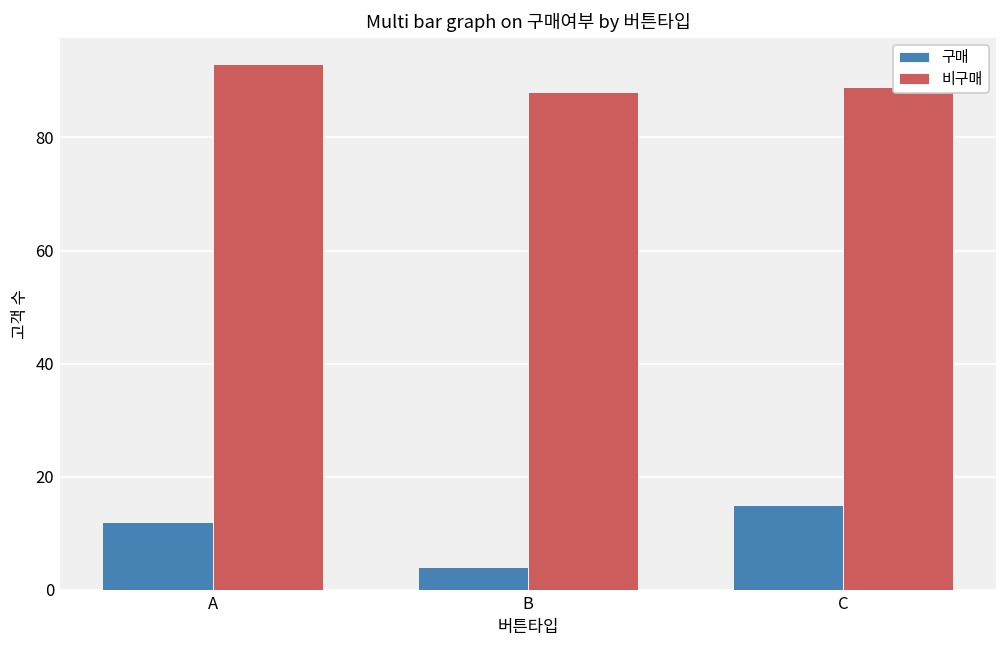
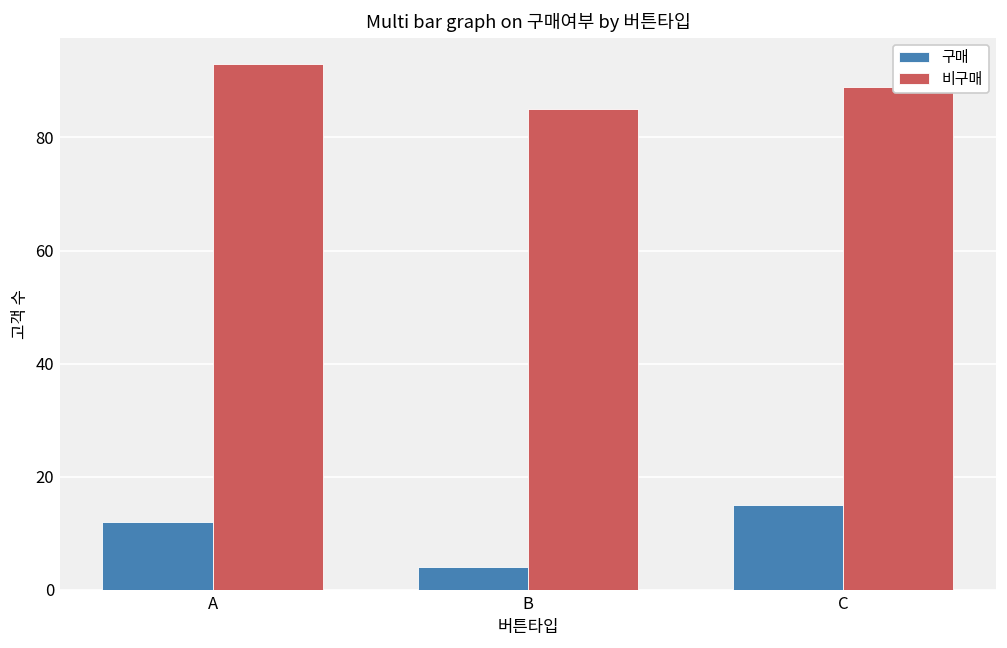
  {
    "구매": {
      "A": 12,
      "B": 4,
      "C": 15
    },
    "비구매": {
      "A": 93,
-     "B": 88
+     "B": 85
    }
  }
